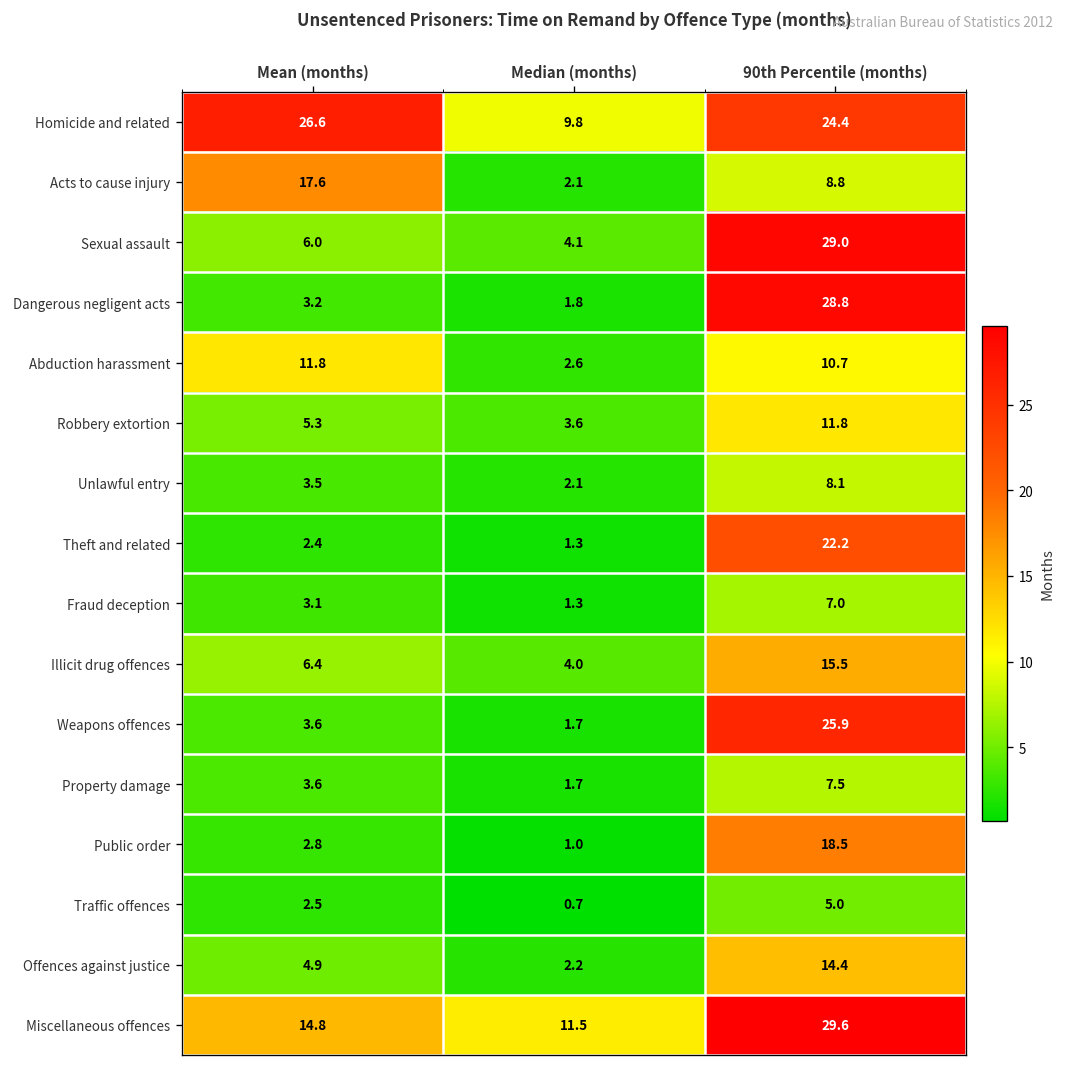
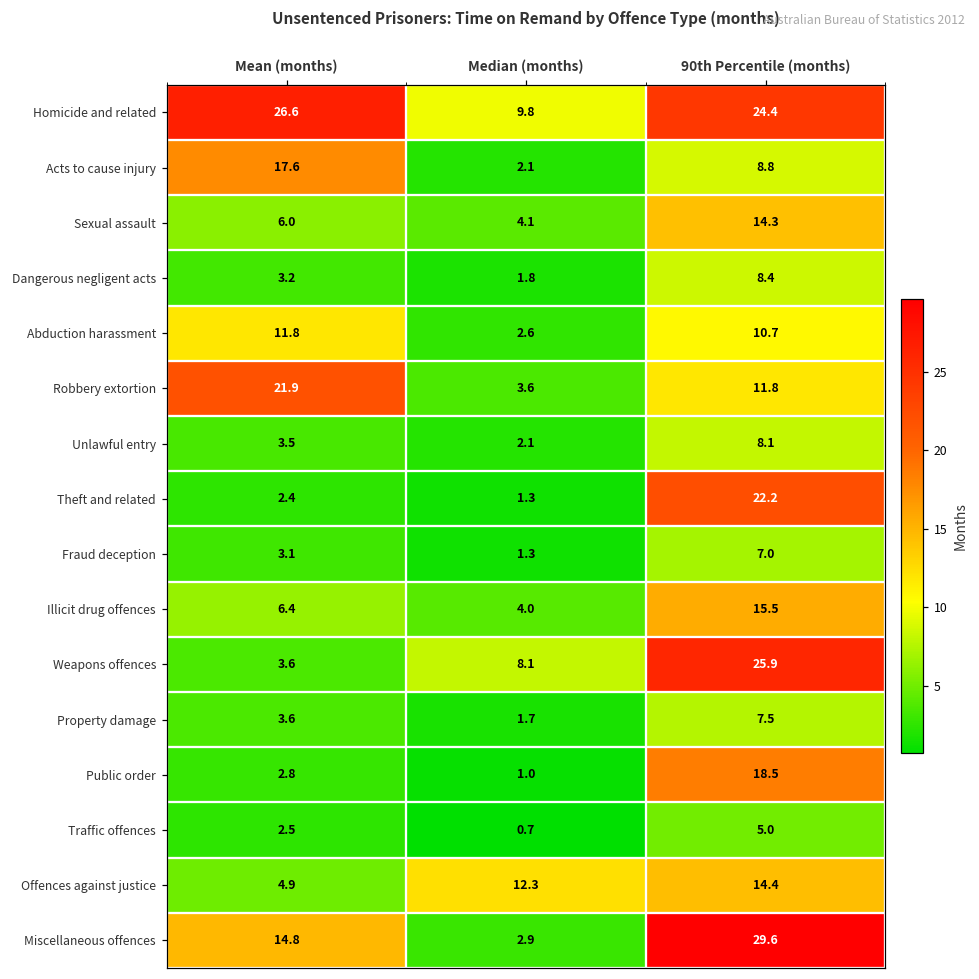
  {
    "Homicide and related": {
      "Mean (months)": 26.6,
      "Median (months)": 9.8,
      "90th Percentile (months)": 24.4
    },
    "Acts to cause injury": {
      "Mean (months)": 17.6,
      "Median (months)": 2.1,
      "90th Percentile (months)": 8.8
    },
    "Sexual assault": {
      "Mean (months)": 6.0,
      "Median (months)": 4.1,
-     "90th Percentile (months)": 29.0
+     "90th Percentile (months)": 14.3
    },
    "Dangerous negligent acts": {
      "Mean (months)": 3.2,
      "Median (months)": 1.8,
-     "90th Percentile (months)": 28.8
+     "90th Percentile (months)": 8.4
    },
    "Abduction harassment": {
      "Mean (months)": 11.8,
      "Median (months)": 2.6,
      "90th Percentile (months)": 10.7
    },
    "Robbery extortion": {
-     "Mean (months)": 5.3,
+     "Mean (months)": 21.9,
      "Median (months)": 3.6,
      "90th Percentile (months)": 11.8
    },
    "Unlawful entry": {
      "Mean (months)": 3.5,
      "Median (months)": 2.1,
      "90th Percentile (months)": 8.1
    },
    "Theft and related": {
      "Mean (months)": 2.4,
      "Median (months)": 1.3,
      "90th Percentile (months)": 22.2
    },
    "Fraud deception": {
      "Mean (months)": 3.1,
      "Median (months)": 1.3,
      "90th Percentile (months)": 7.0
    },
    "Illicit drug offences": {
      "Mean (months)": 6.4,
      "Median (months)": 4.0,
      "90th Percentile (months)": 15.5
    },
    "Weapons offences": {
      "Mean (months)": 3.6,
-     "Median (months)": 1.7,
+     "Median (months)": 8.1,
      "90th Percentile (months)": 25.9
    },
    "Property damage": {
      "Mean (months)": 3.6,
      "Median (months)": 1.7,
      "90th Percentile (months)": 7.5
    },
    "Public order": {
      "Mean (months)": 2.8,
      "Median (months)": 1.0,
      "90th Percentile (months)": 18.5
    },
    "Traffic offences": {
      "Mean (months)": 2.5,
      "Median (months)": 0.7,
      "90th Percentile (months)": 5.0
    },
    "Offences against justice": {
      "Mean (months)": 4.9,
-     "Median (months)": 2.2,
+     "Median (months)": 12.3,
      "90th Percentile (months)": 14.4
    },
    "Miscellaneous offences": {
      "Mean (months)": 14.8,
-     "Median (months)": 11.5,
+     "Median (months)": 2.9,
      "90th Percentile (months)": 29.6
    }
  }
